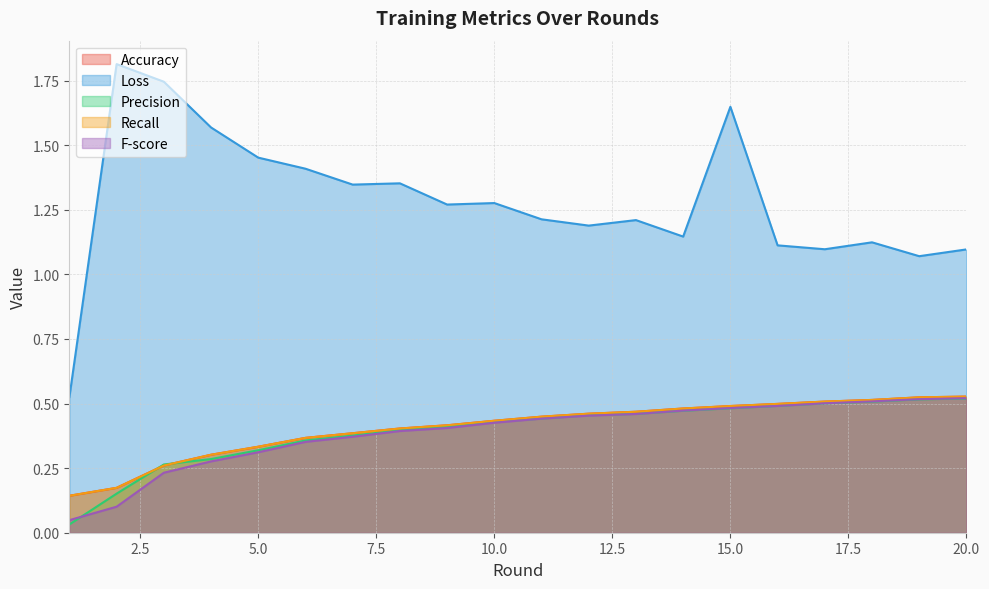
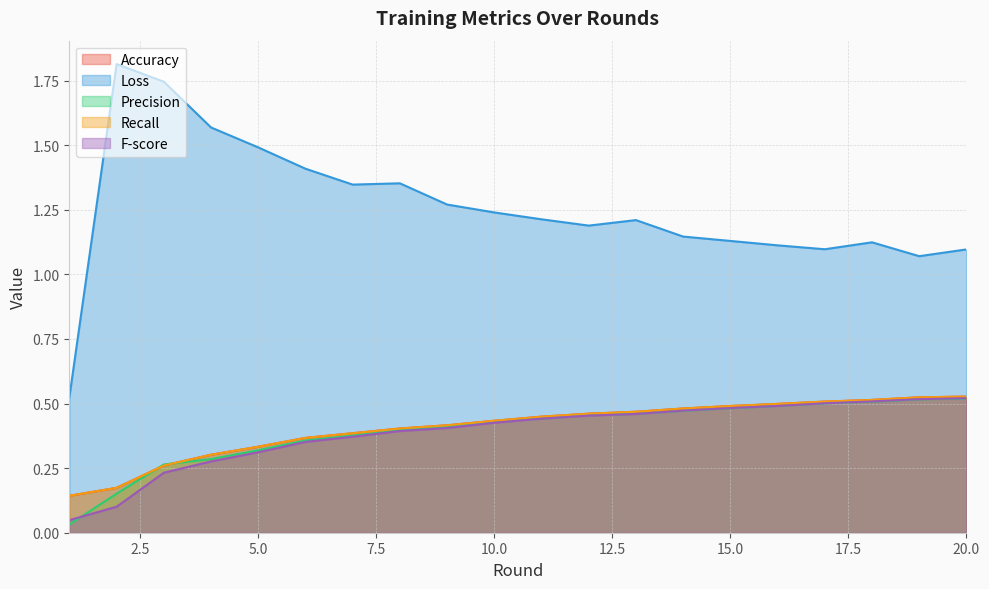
  {
    "Recall": {
      "5.0": 0.33
    },
    "Loss": {
-     "5.0": 1.45,
-     "10.0": 1.28,
-     "15.0": 1.65,
+     "5.0": 1.49,
+     "10.0": 1.24,
+     "15.0": 1.13,
      "20.0": 1.10
    }
  }
